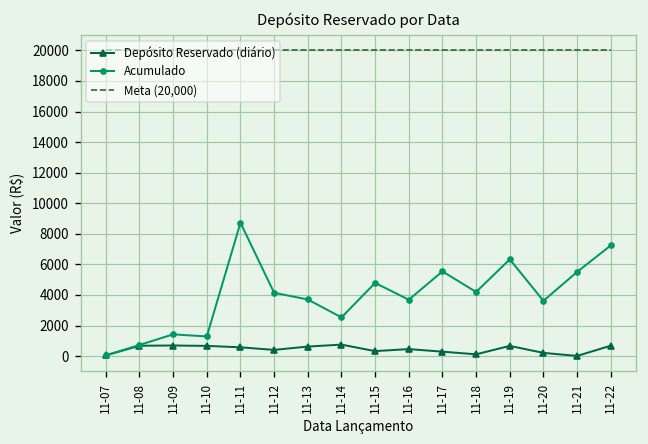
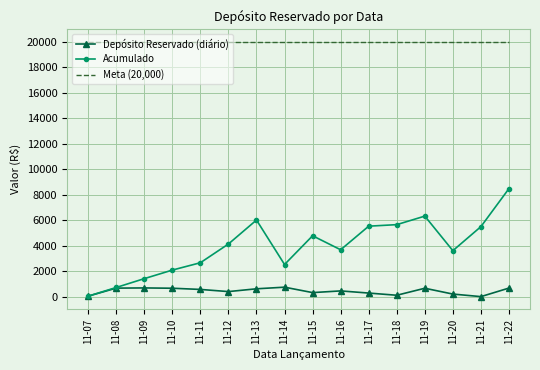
  {
    "Acumulado": {
      "11-09": 1400,
-     "11-10": 1300,
-     "11-11": 8700,
+     "11-10": 2100,
+     "11-11": 2700,
      "11-12": 4100,
-     "11-13": 3700,
+     "11-13": 6000,
      "11-14": 2500,
      "11-15": 4800,
      "11-16": 3700,
      "11-17": 5500,
-     "11-18": 4200,
+     "11-18": 5700,
      "11-19": 6300,
      "11-20": 3600,
      "11-21": 5500,
-     "11-22": 7200
+     "11-22": 8500
    }
  }
